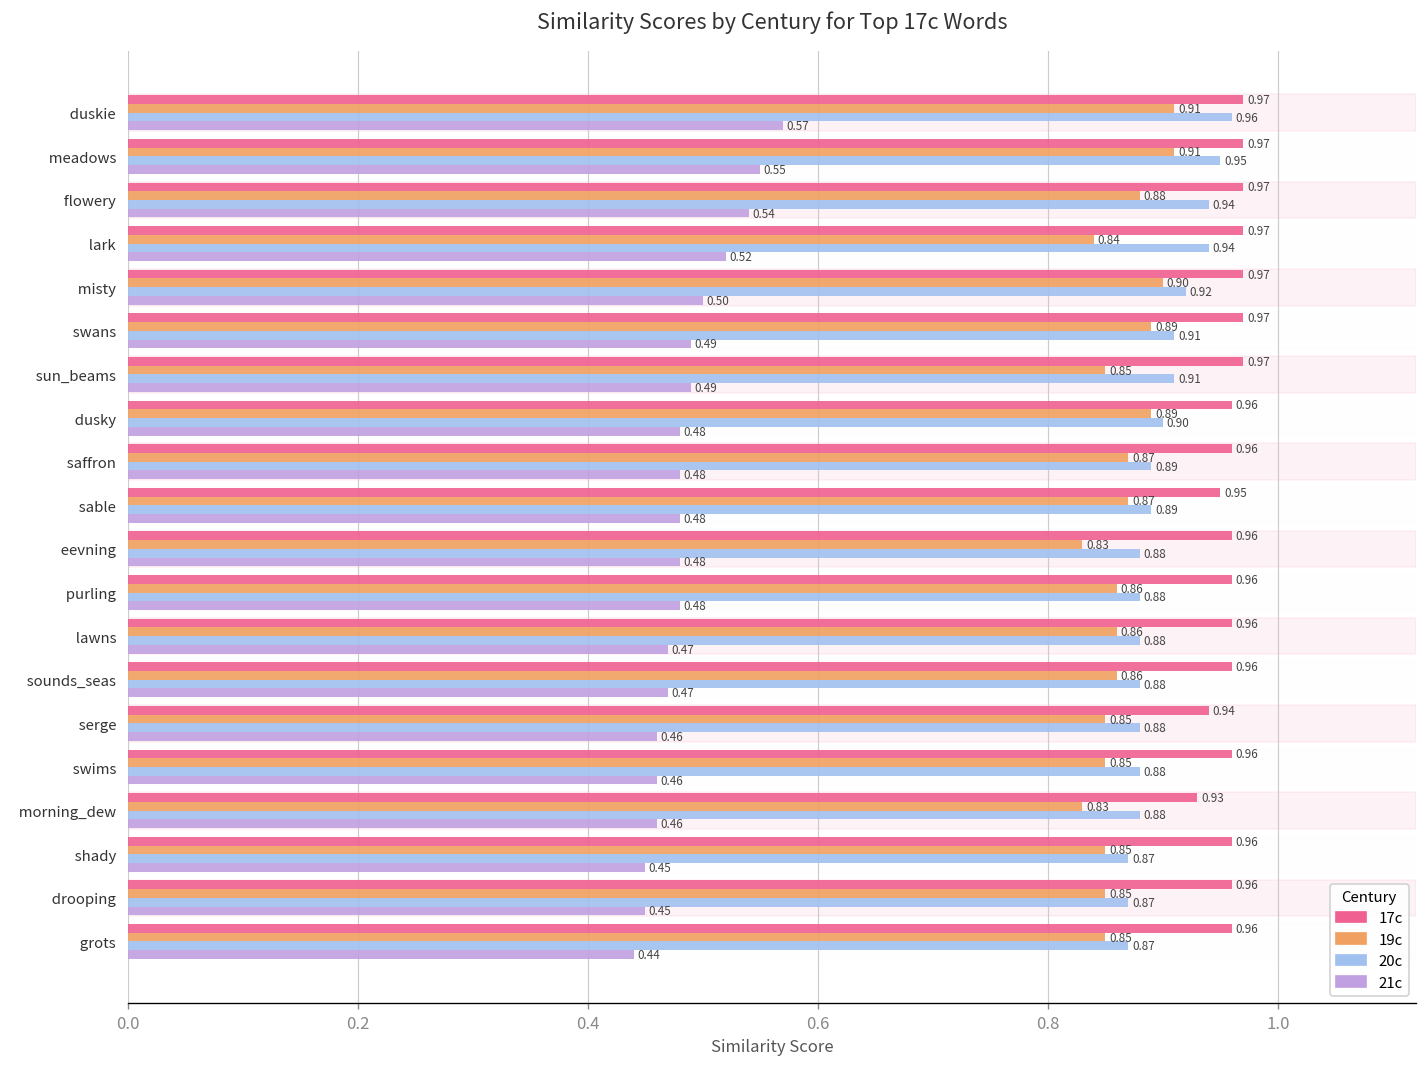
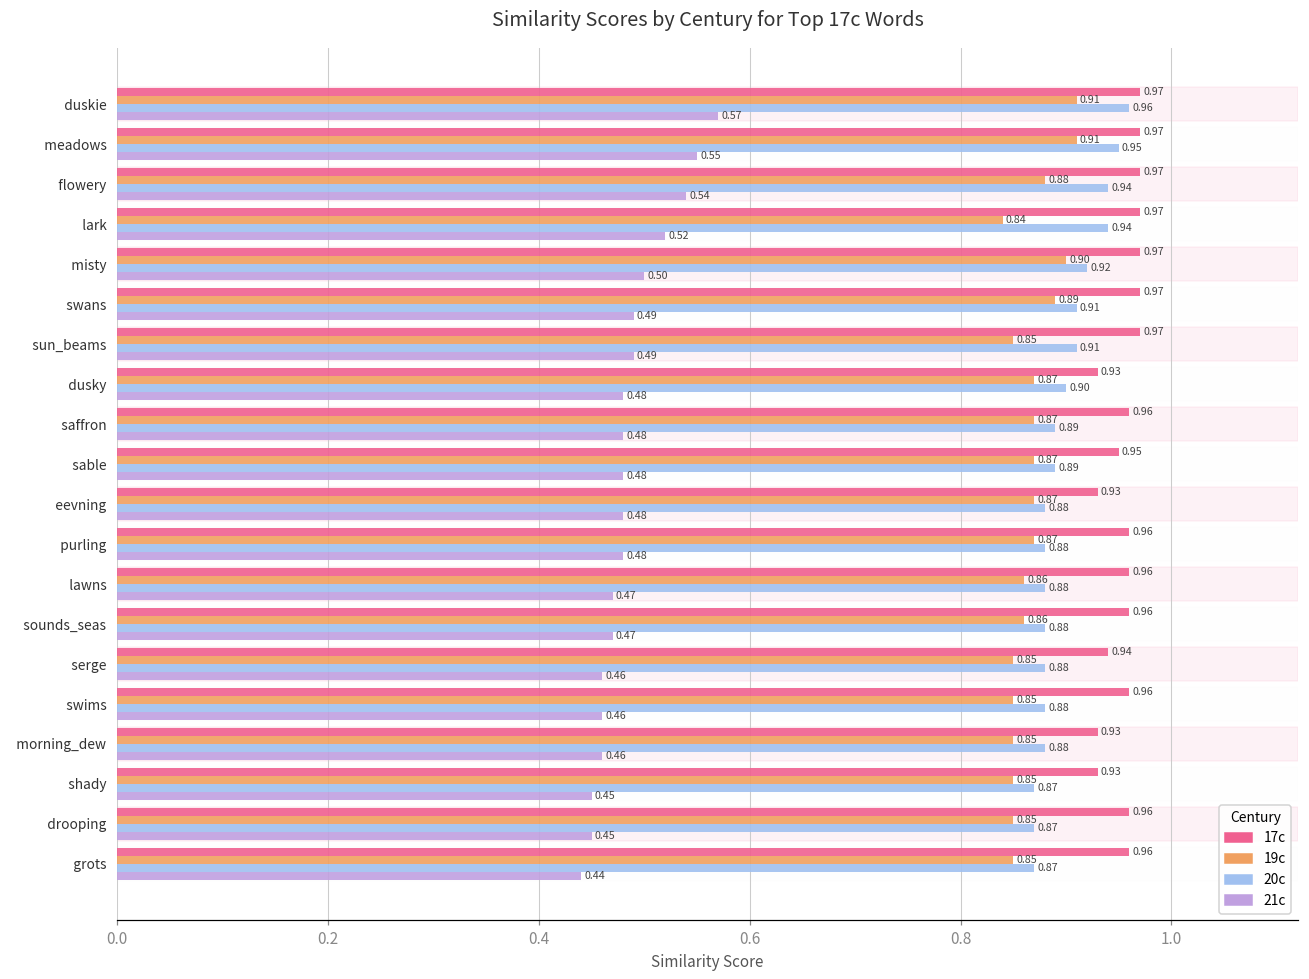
  {
    "17c": {
      "duskie": 0.97,
      "meadows": 0.97,
      "flowery": 0.97,
      "lark": 0.97,
      "misty": 0.97,
      "swans": 0.97,
      "sun_beams": 0.97,
-     "dusky": 0.96,
+     "dusky": 0.93,
      "saffron": 0.96,
      "sable": 0.95,
-     "eevning": 0.96,
+     "eevning": 0.93,
      "purling": 0.96,
      "lawns": 0.96,
      "sounds_seas": 0.96,
      "serge": 0.94,
      "swims": 0.96,
      "morning_dew": 0.93,
-     "shady": 0.96,
+     "shady": 0.93,
      "drooping": 0.96,
      "grots": 0.96
    },
    "19c": {
      "duskie": 0.91,
      "meadows": 0.91,
      "flowery": 0.88,
      "lark": 0.84,
      "misty": 0.90,
      "swans": 0.89,
      "sun_beams": 0.85,
-     "dusky": 0.89,
+     "dusky": 0.87,
      "saffron": 0.87,
      "sable": 0.87,
-     "eevning": 0.83,
-     "purling": 0.86,
+     "eevning": 0.87,
+     "purling": 0.87,
      "lawns": 0.86,
      "sounds_seas": 0.86,
      "serge": 0.85,
      "swims": 0.85,
-     "morning_dew": 0.83,
+     "morning_dew": 0.85,
      "shady": 0.85,
      "drooping": 0.85,
      "grots": 0.85
    }
  }
